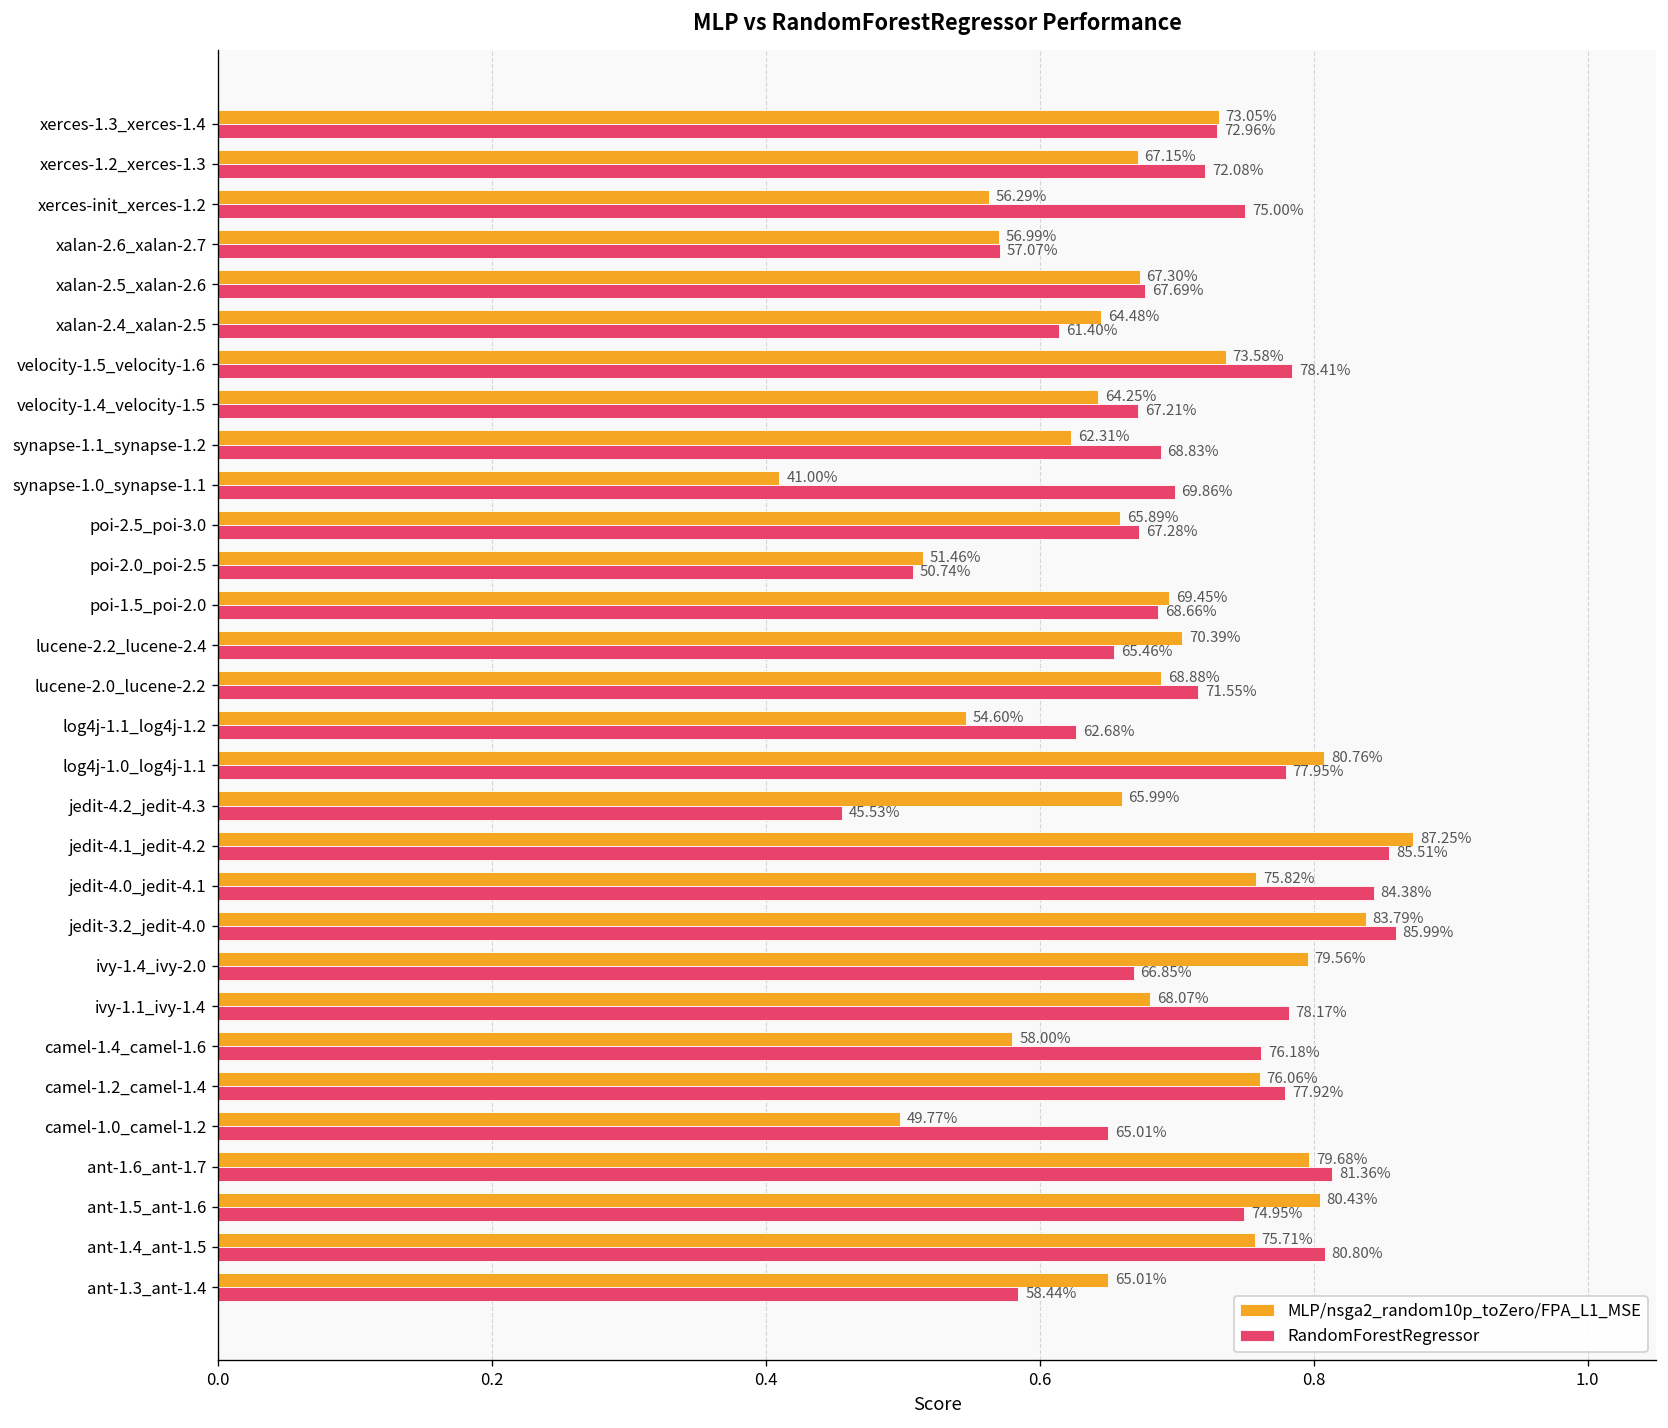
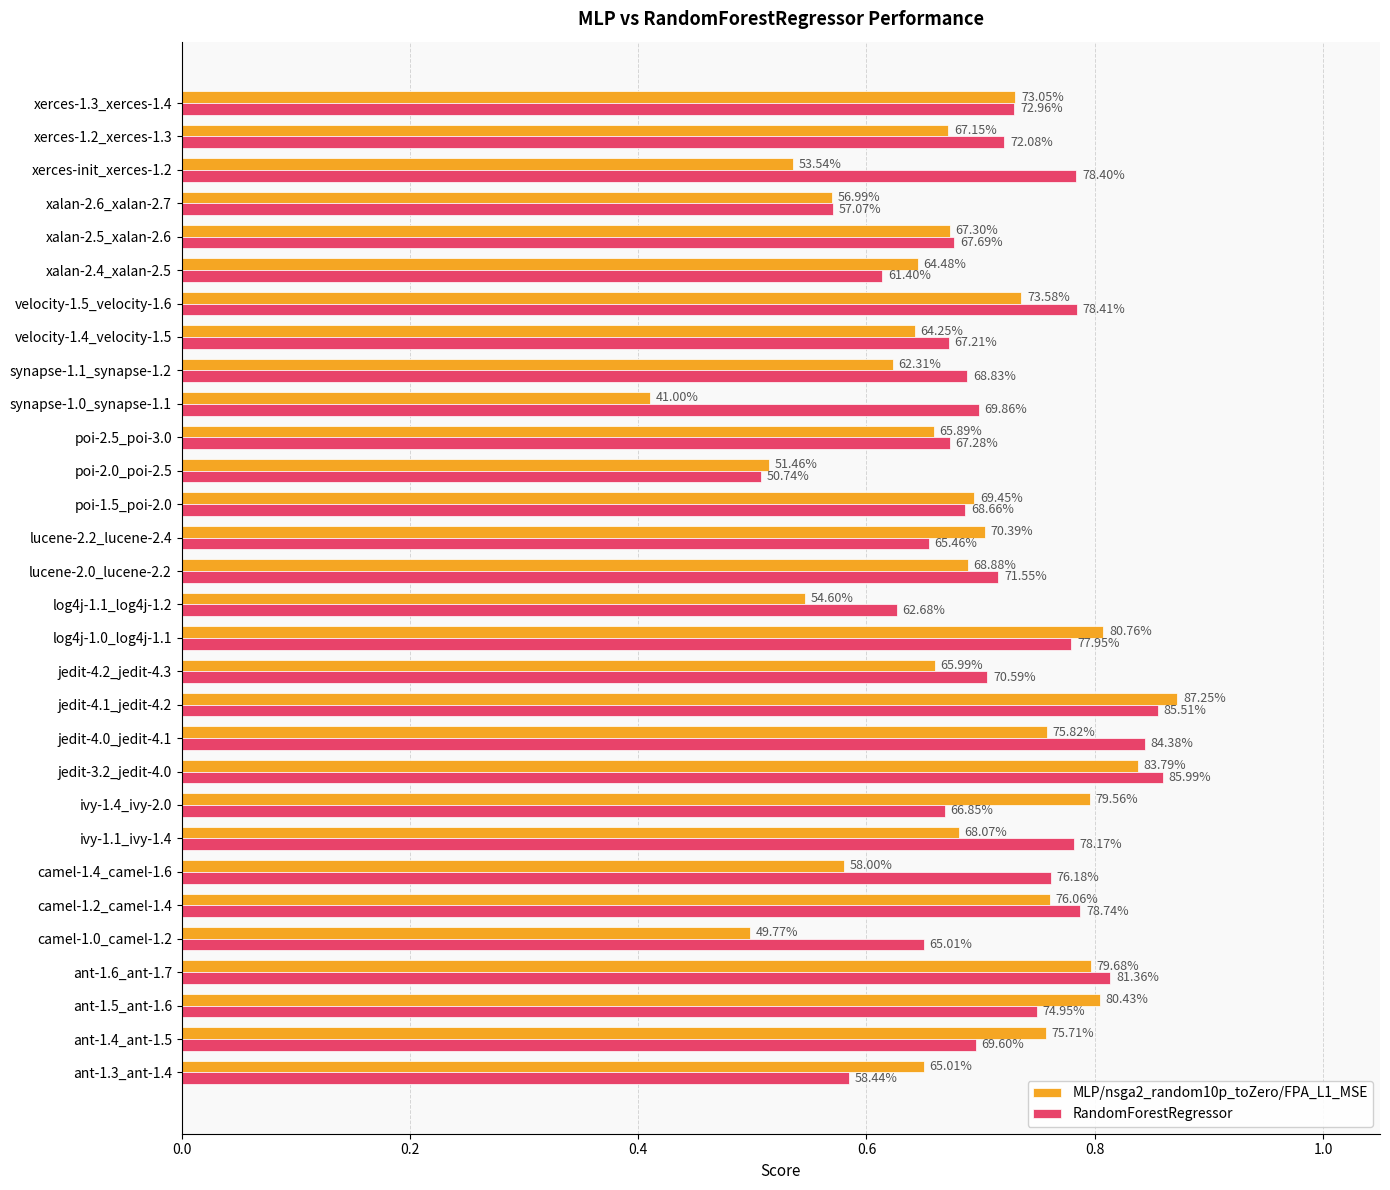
  {
    "MLP/nsga2_random10p_toZero/FPA_L1_MSE": {
      "xerces-1.3_xerces-1.4": "73.05%",
      "xerces-1.2_xerces-1.3": "67.15%",
-     "xerces-init_xerces-1.2": "56.29%",
+     "xerces-init_xerces-1.2": "53.54%",
      "xalan-2.6_xalan-2.7": "56.99%",
      "xalan-2.5_xalan-2.6": "67.30%",
      "xalan-2.4_xalan-2.5": "64.48%",
      "velocity-1.5_velocity-1.6": "73.58%",
      "velocity-1.4_velocity-1.5": "64.25%",
      "synapse-1.1_synapse-1.2": "62.31%",
      "synapse-1.0_synapse-1.1": "41.00%",
      "poi-2.5_poi-3.0": "65.89%",
      "poi-2.0_poi-2.5": "51.46%",
      "poi-1.5_poi-2.0": "69.45%",
      "lucene-2.2_lucene-2.4": "70.39%",
      "lucene-2.0_lucene-2.2": "68.88%",
      "log4j-1.1_log4j-1.2": "54.60%",
      "log4j-1.0_log4j-1.1": "80.76%",
      "jedit-4.2_jedit-4.3": "65.99%",
      "jedit-4.1_jedit-4.2": "87.25%",
      "jedit-4.0_jedit-4.1": "75.82%",
      "jedit-3.2_jedit-4.0": "83.79%",
      "ivy-1.4_ivy-2.0": "79.56%",
      "ivy-1.1_ivy-1.4": "68.07%",
      "camel-1.4_camel-1.6": "58.00%",
      "camel-1.2_camel-1.4": "76.06%",
      "camel-1.0_camel-1.2": "49.77%",
      "ant-1.6_ant-1.7": "79.68%",
      "ant-1.5_ant-1.6": "80.43%",
      "ant-1.4_ant-1.5": "75.71%",
      "ant-1.3_ant-1.4": "65.01%"
    },
    "RandomForestRegressor": {
      "xerces-1.3_xerces-1.4": "72.96%",
      "xerces-1.2_xerces-1.3": "72.08%",
-     "xerces-init_xerces-1.2": "75.00%",
+     "xerces-init_xerces-1.2": "78.40%",
      "xalan-2.6_xalan-2.7": "57.07%",
      "xalan-2.5_xalan-2.6": "67.69%",
      "xalan-2.4_xalan-2.5": "61.40%",
      "velocity-1.5_velocity-1.6": "78.41%",
      "velocity-1.4_velocity-1.5": "67.21%",
      "synapse-1.1_synapse-1.2": "68.83%",
      "synapse-1.0_synapse-1.1": "69.86%",
      "poi-2.5_poi-3.0": "67.28%",
      "poi-2.0_poi-2.5": "50.74%",
      "poi-1.5_poi-2.0": "68.66%",
      "lucene-2.2_lucene-2.4": "65.46%",
      "lucene-2.0_lucene-2.2": "71.55%",
      "log4j-1.1_log4j-1.2": "62.68%",
      "log4j-1.0_log4j-1.1": "77.95%",
-     "jedit-4.2_jedit-4.3": "45.53%",
+     "jedit-4.2_jedit-4.3": "70.59%",
      "jedit-4.1_jedit-4.2": "85.51%",
      "jedit-4.0_jedit-4.1": "84.38%",
      "jedit-3.2_jedit-4.0": "85.99%",
      "ivy-1.4_ivy-2.0": "66.85%",
      "ivy-1.1_ivy-1.4": "78.17%",
      "camel-1.4_camel-1.6": "76.18%",
-     "camel-1.2_camel-1.4": "77.92%",
+     "camel-1.2_camel-1.4": "78.74%",
      "camel-1.0_camel-1.2": "65.01%",
      "ant-1.6_ant-1.7": "81.36%",
      "ant-1.5_ant-1.6": "74.95%",
-     "ant-1.4_ant-1.5": "80.80%",
+     "ant-1.4_ant-1.5": "69.60%",
      "ant-1.3_ant-1.4": "58.44%"
    }
  }
